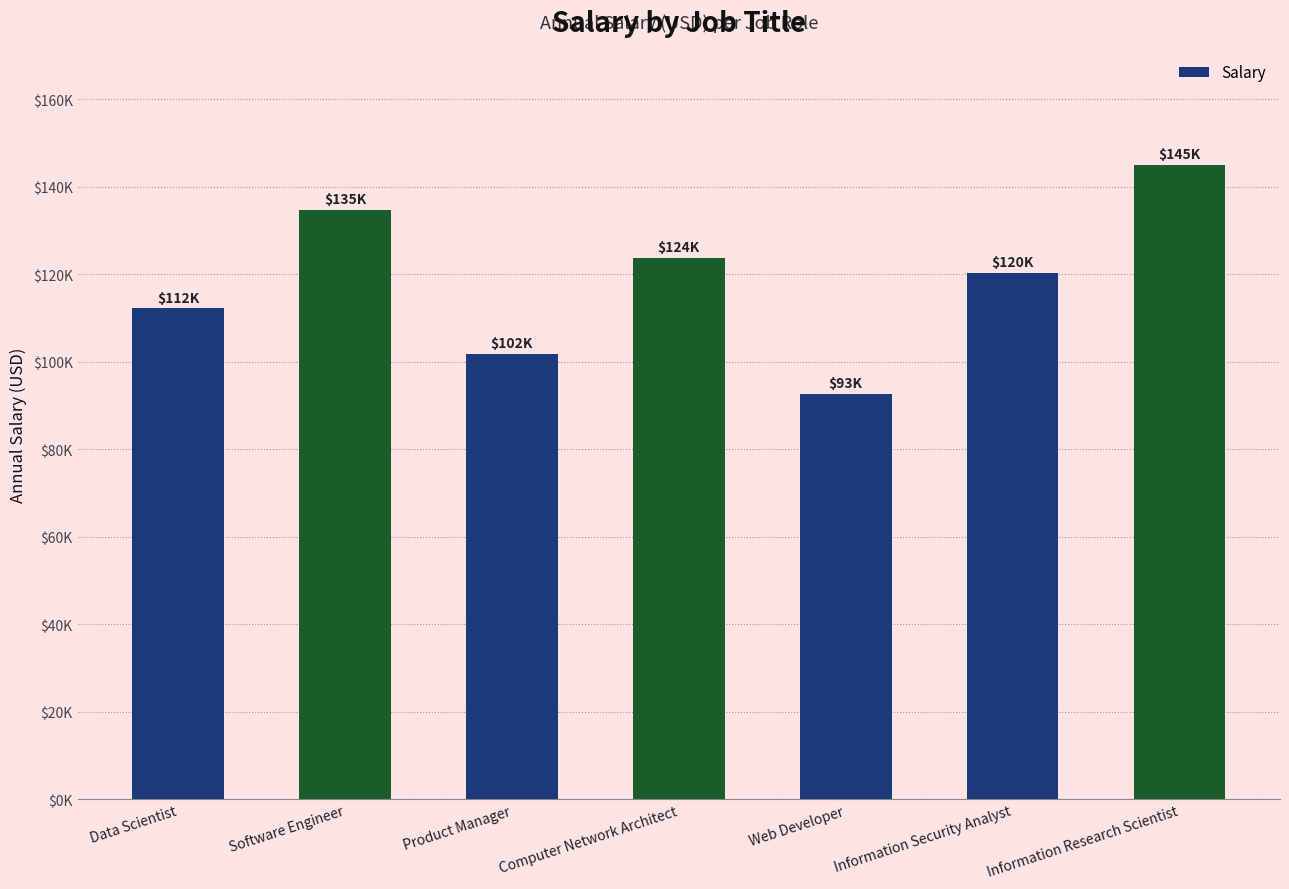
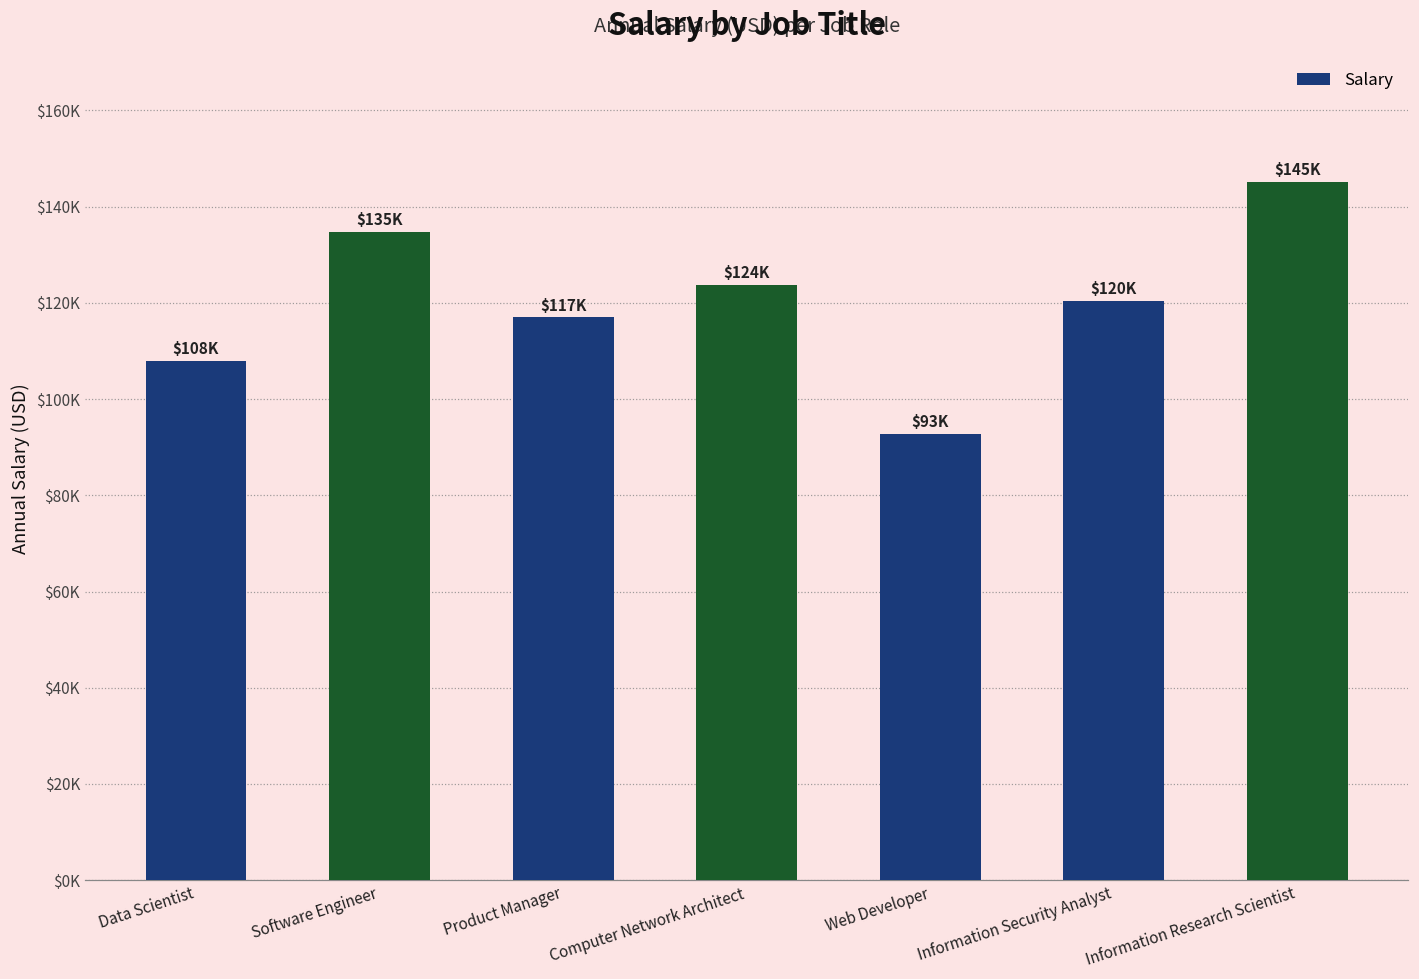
  {
-   "Data Scientist": "$112K",
+   "Data Scientist": "$108K",
    "Software Engineer": "$135K",
-   "Product Manager": "$102K",
+   "Product Manager": "$117K",
    "Computer Network Architect": "$124K",
    "Web Developer": "$93K",
    "Information Security Analyst": "$120K",
    "Information Research Scientist": "$145K"
  }
